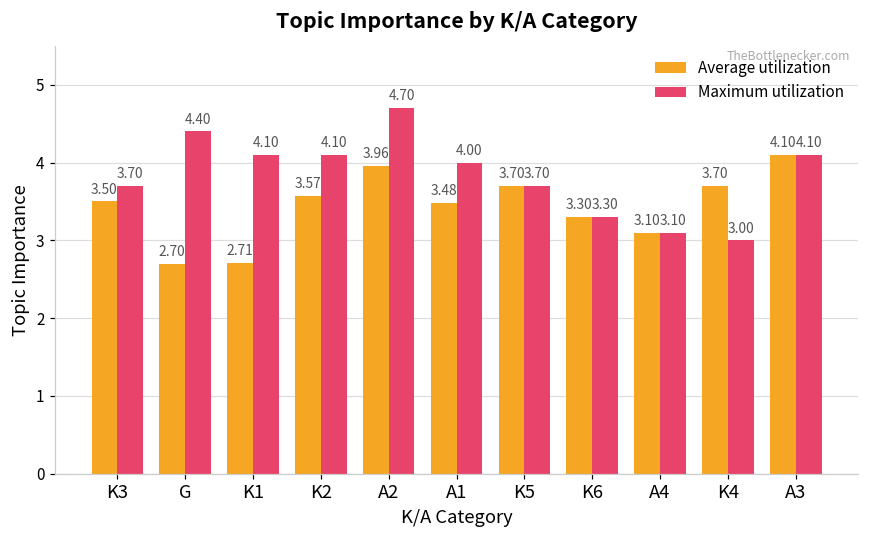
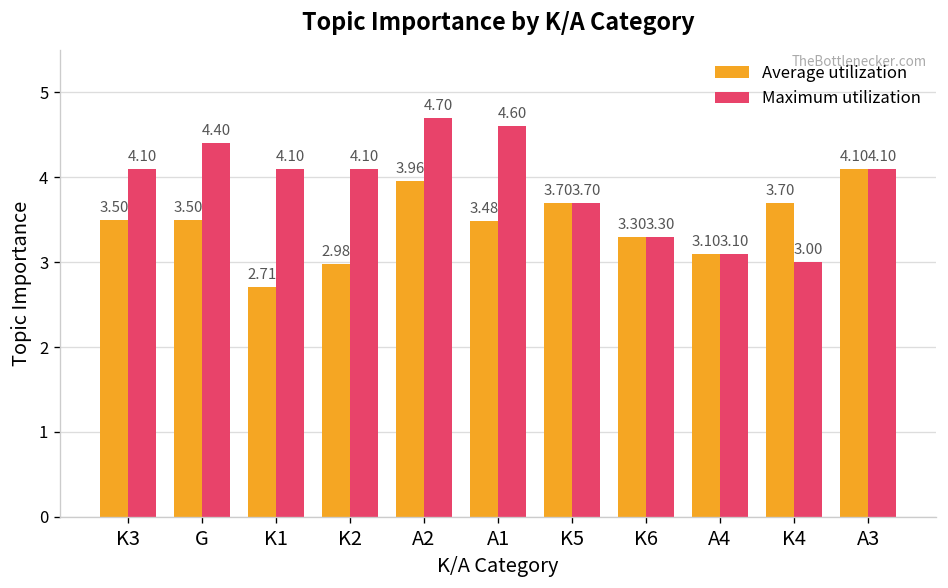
  {
    "Average utilization": {
      "K3": 3.50,
-     "G": 2.70,
+     "G": 3.50,
      "K1": 2.71,
-     "K2": 3.57,
+     "K2": 2.98,
      "A2": 3.96,
      "A1": 3.48,
      "K5": 3.70,
      "K6": 3.30,
      "A4": 3.10,
      "K4": 3.70,
      "A3": 4.10
    },
    "Maximum utilization": {
-     "K3": 3.70,
+     "K3": 4.10,
      "G": 4.40,
      "K1": 4.10,
      "K2": 4.10,
      "A2": 4.70,
-     "A1": 4.00,
+     "A1": 4.60,
      "K5": 3.70,
      "K6": 3.30,
      "A4": 3.10,
      "K4": 3.00,
      "A3": 4.10
    }
  }
